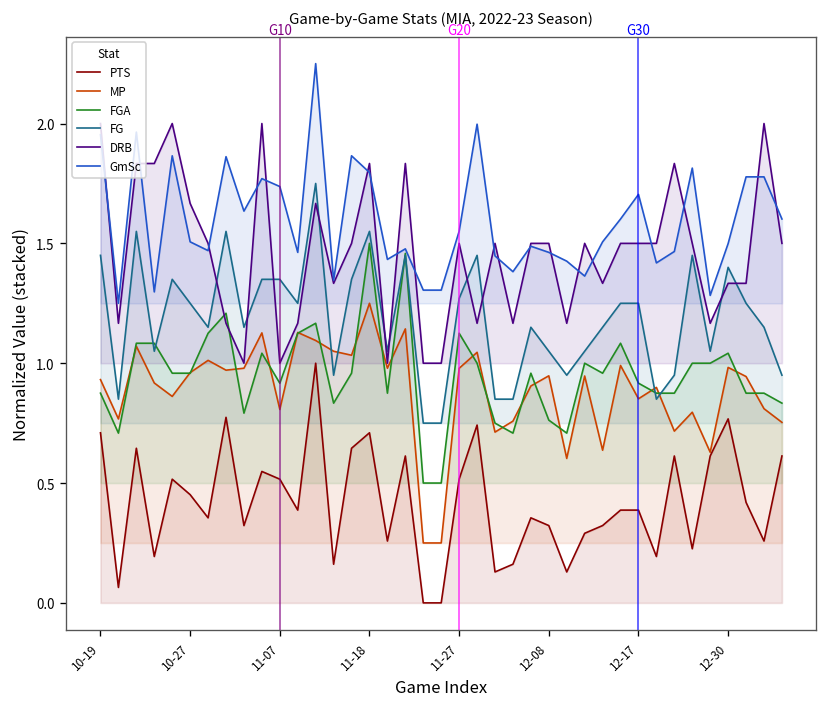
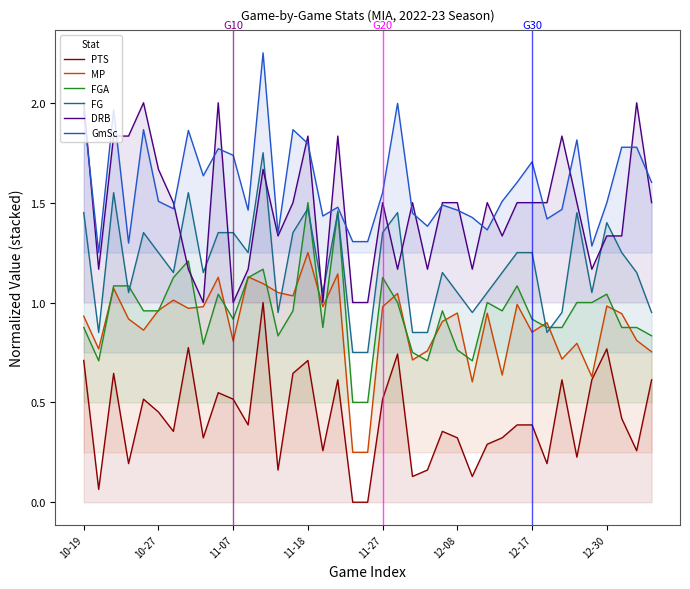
  {
    "PTS": {
      "10-19": 0.71,
      "10-27": 0.45,
      "11-07": 0.52,
      "11-18": 0.71,
      "11-27": 0.52,
      "12-08": 0.32,
      "12-17": 0.39,
      "12-30": 0.77
    },
    "MP": {
      "10-19": 0.93,
      "11-07": 0.81,
      "11-18": 1.25,
      "11-27": 0.98,
      "12-08": 0.95,
      "12-17": 0.85,
      "12-30": 0.98
    },
    "FGA": {
      "10-19": 0.88,
      "11-07": 0.92,
      "11-18": 1.50,
      "11-27": 1.13,
      "12-08": 0.76,
      "12-17": 0.92,
      "12-30": 1.04
    },
    "FG": {
      "10-19": 1.45,
      "10-27": 1.25,
      "11-07": 1.35,
-     "11-18": 1.55,
-     "11-27": 1.27,
+     "11-18": 1.47,
+     "11-27": 1.35,
      "12-08": 1.05,
      "12-17": 1.25,
      "12-30": 1.40
    },
    "DRB": {
      "10-27": 1.67,
      "11-07": 1.00,
      "11-18": 1.83,
      "11-27": 1.50,
      "12-08": 1.50,
      "12-17": 1.50,
      "12-30": 1.33
    },
    "GmSc": {
      "10-27": 1.51,
      "11-07": 1.74,
      "11-18": 1.80,
      "11-27": 1.55,
      "12-08": 1.46,
      "12-17": 1.70,
      "12-30": 1.50
    }
  }
